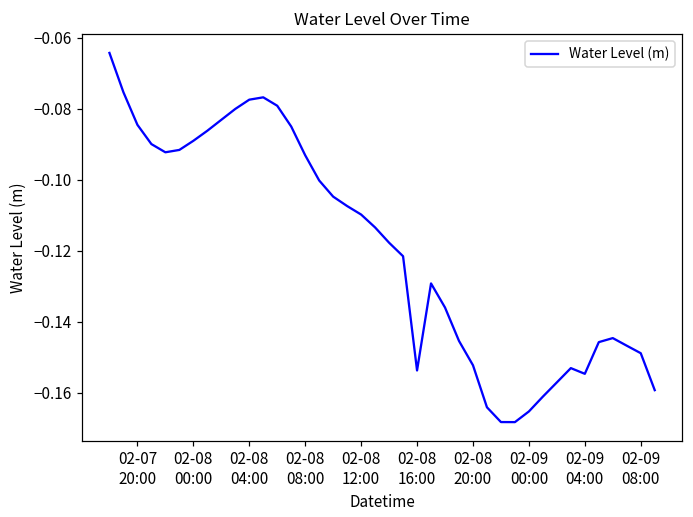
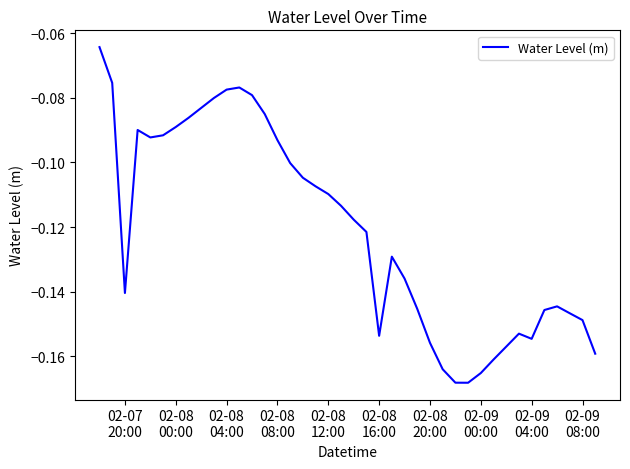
  {
-   "02-07 20:00": -0.085,
+   "02-07 20:00": -0.140,
    "02-08 00:00": -0.089,
    "02-08 04:00": -0.077,
    "02-08 08:00": -0.093,
    "02-08 12:00": -0.110,
    "02-08 16:00": -0.154,
-   "02-08 20:00": -0.152,
+   "02-08 20:00": -0.156,
    "02-09 00:00": -0.165,
    "02-09 04:00": -0.155,
    "02-09 08:00": -0.149
  }
